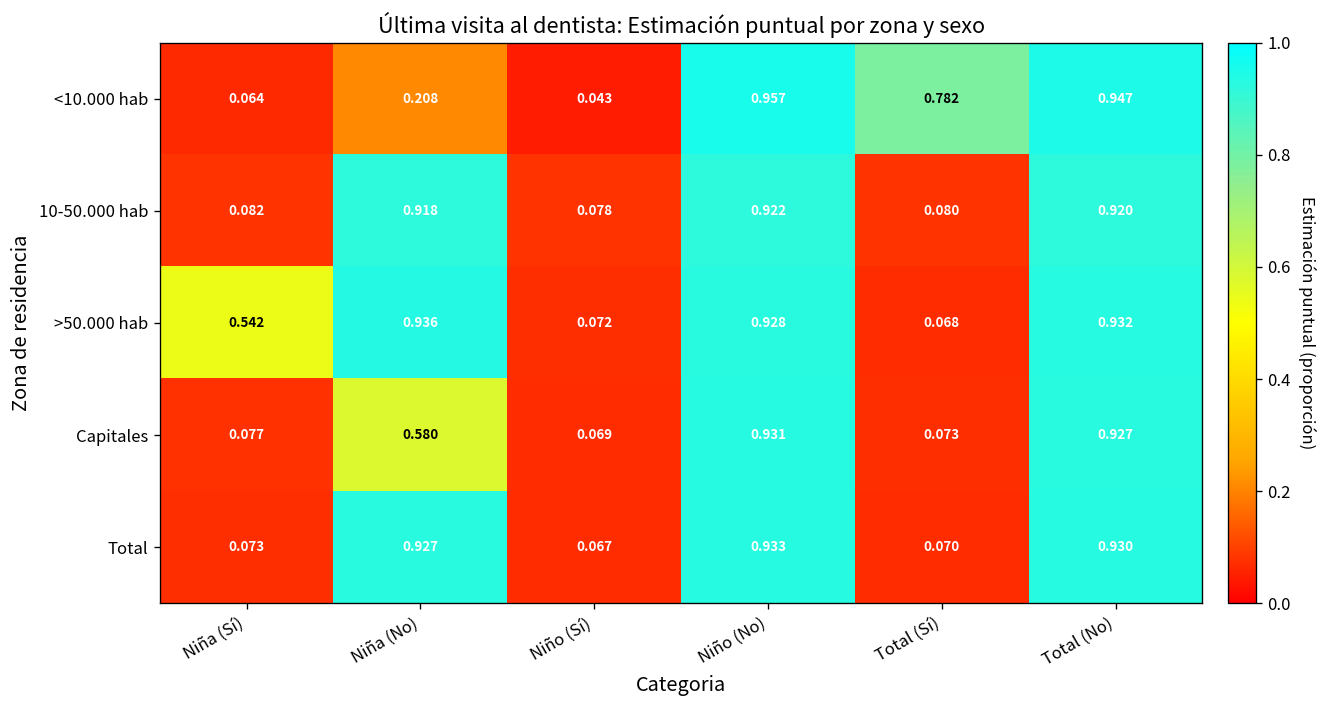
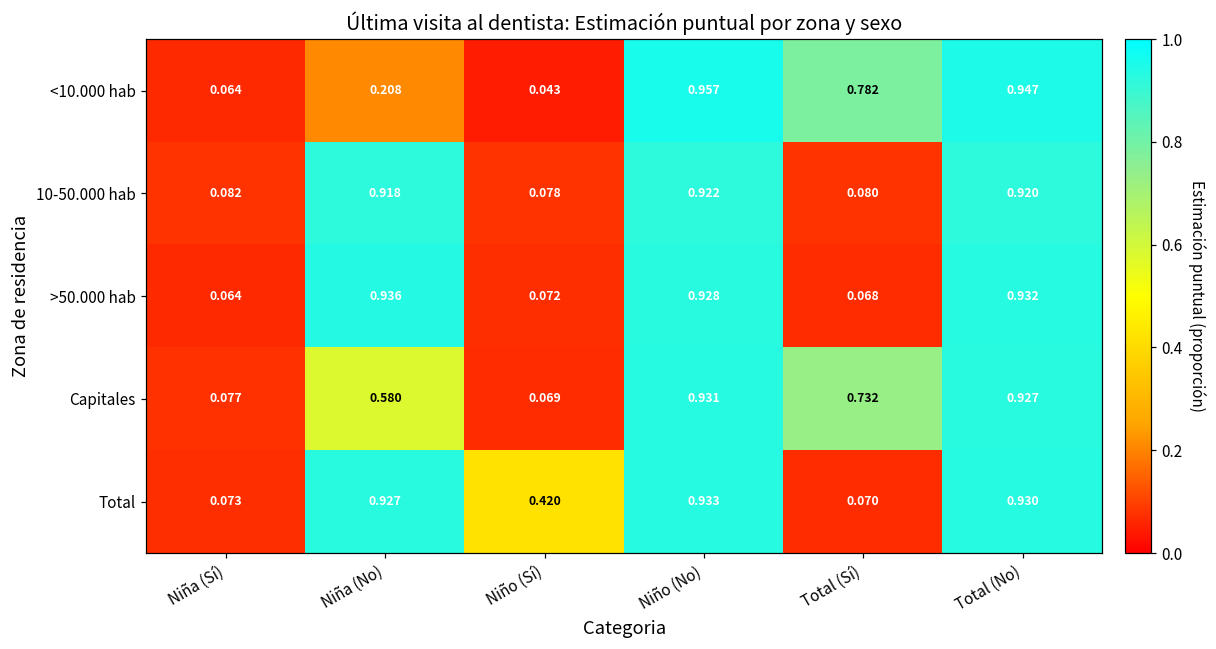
  {
    "<10.000 hab": {
      "Niña (Sí)": 0.064,
      "Niña (No)": 0.208,
      "Niño (Sí)": 0.043,
      "Niño (No)": 0.957,
      "Total (Sí)": 0.782,
      "Total (No)": 0.947
    },
    "10-50.000 hab": {
      "Niña (Sí)": 0.082,
      "Niña (No)": 0.918,
      "Niño (Sí)": 0.078,
      "Niño (No)": 0.922,
      "Total (Sí)": 0.080,
      "Total (No)": 0.920
    },
    ">50.000 hab": {
-     "Niña (Sí)": 0.542,
+     "Niña (Sí)": 0.064,
      "Niña (No)": 0.936,
      "Niño (Sí)": 0.072,
      "Niño (No)": 0.928,
      "Total (Sí)": 0.068,
      "Total (No)": 0.932
    },
    "Capitales": {
      "Niña (Sí)": 0.077,
      "Niña (No)": 0.580,
      "Niño (Sí)": 0.069,
      "Niño (No)": 0.931,
-     "Total (Sí)": 0.073,
+     "Total (Sí)": 0.732,
      "Total (No)": 0.927
    },
    "Total": {
      "Niña (Sí)": 0.073,
      "Niña (No)": 0.927,
-     "Niño (Sí)": 0.067,
+     "Niño (Sí)": 0.420,
      "Niño (No)": 0.933,
      "Total (Sí)": 0.070,
      "Total (No)": 0.930
    }
  }
